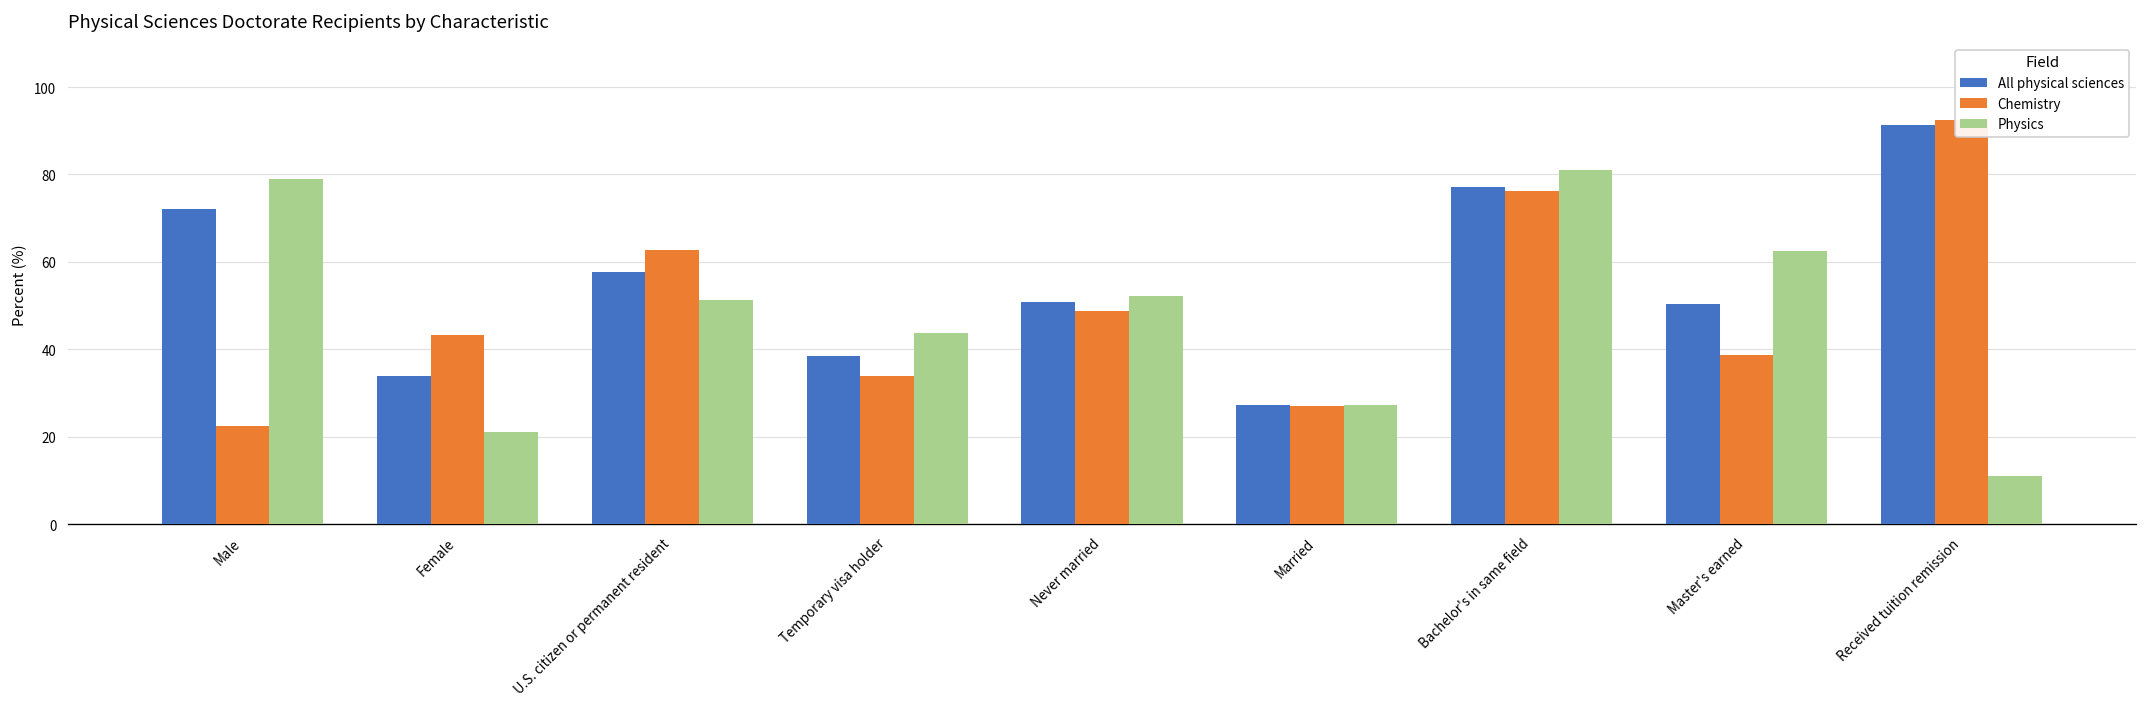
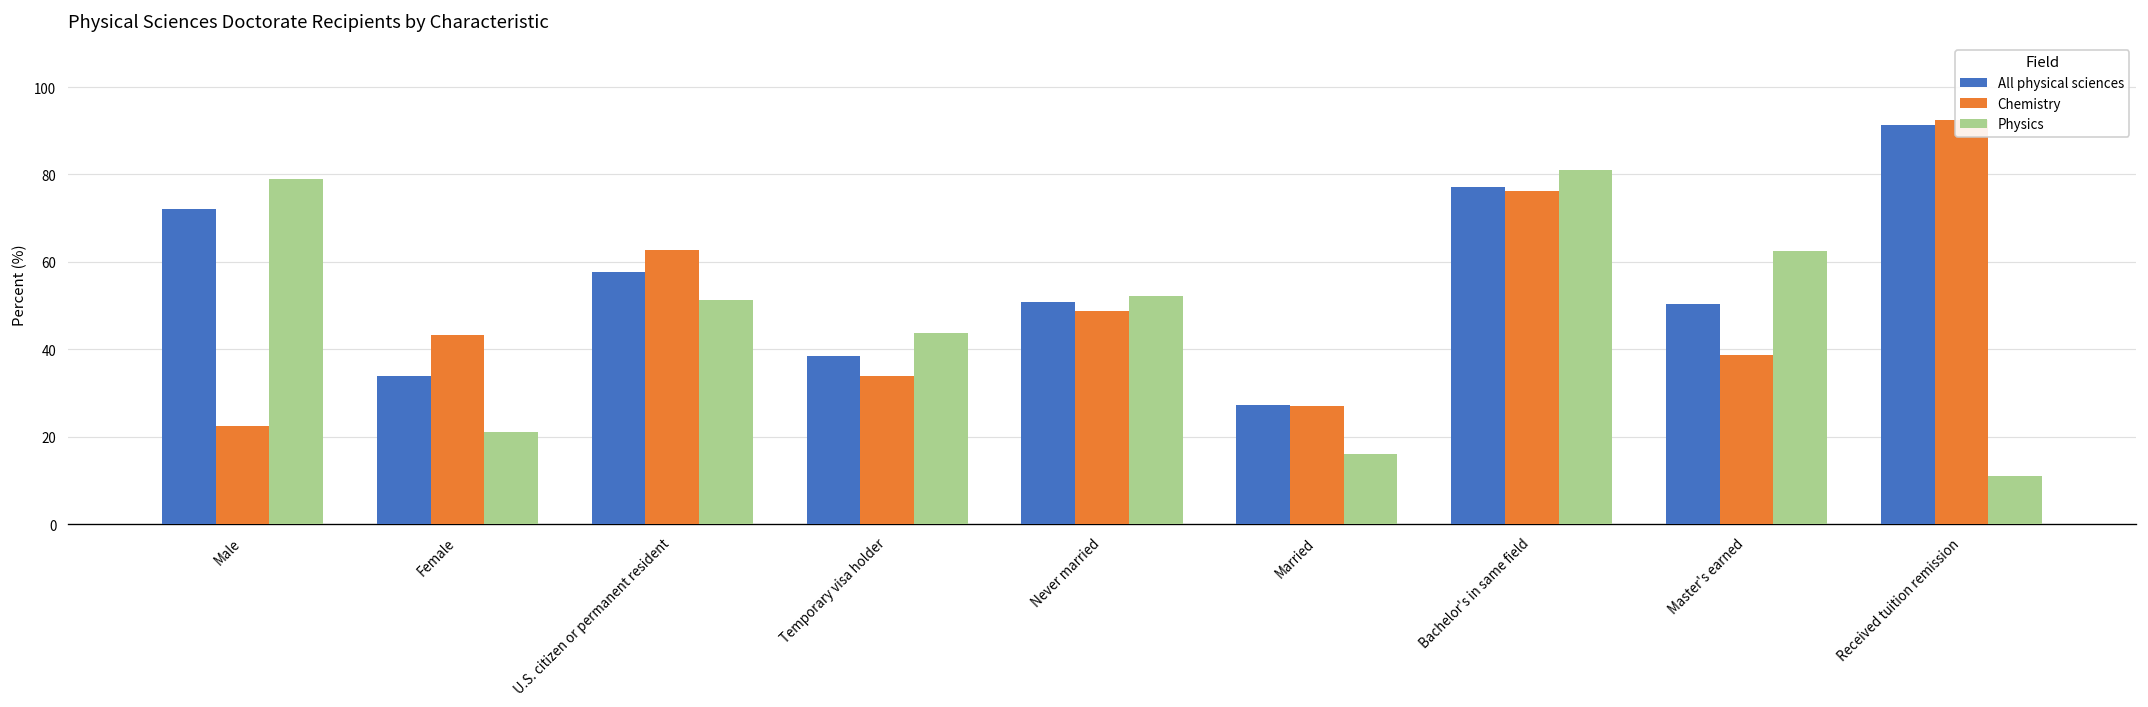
  {
    "All physical sciences": {
      "Male": 72,
      "Female": 34,
      "U.S. citizen or permanent resident": 58,
      "Temporary visa holder": 39,
      "Never married": 51,
      "Married": 27,
      "Bachelor's in same field": 77,
      "Master's earned": 50,
      "Received tuition remission": 91
    },
    "Chemistry": {
      "Male": 23,
      "Female": 43,
      "U.S. citizen or permanent resident": 63,
      "Temporary visa holder": 34,
      "Never married": 49,
      "Married": 27,
      "Bachelor's in same field": 76,
      "Master's earned": 39
    },
    "Physics": {
      "Male": 79,
      "Female": 21,
      "U.S. citizen or permanent resident": 51,
      "Temporary visa holder": 44,
      "Never married": 52,
-     "Married": 27,
+     "Married": 16,
      "Bachelor's in same field": 81,
      "Master's earned": 63,
      "Received tuition remission": 11
    }
  }
